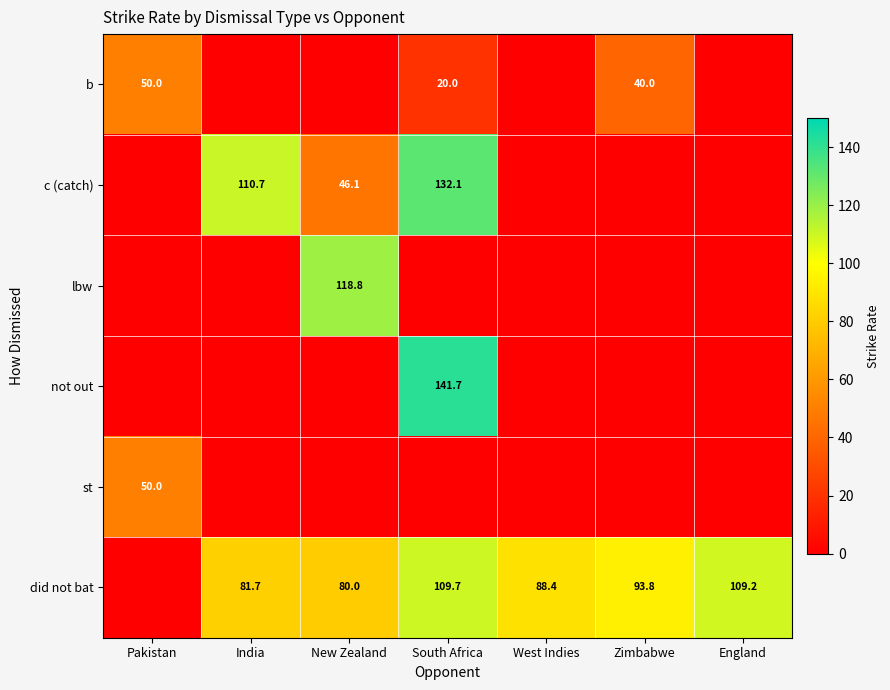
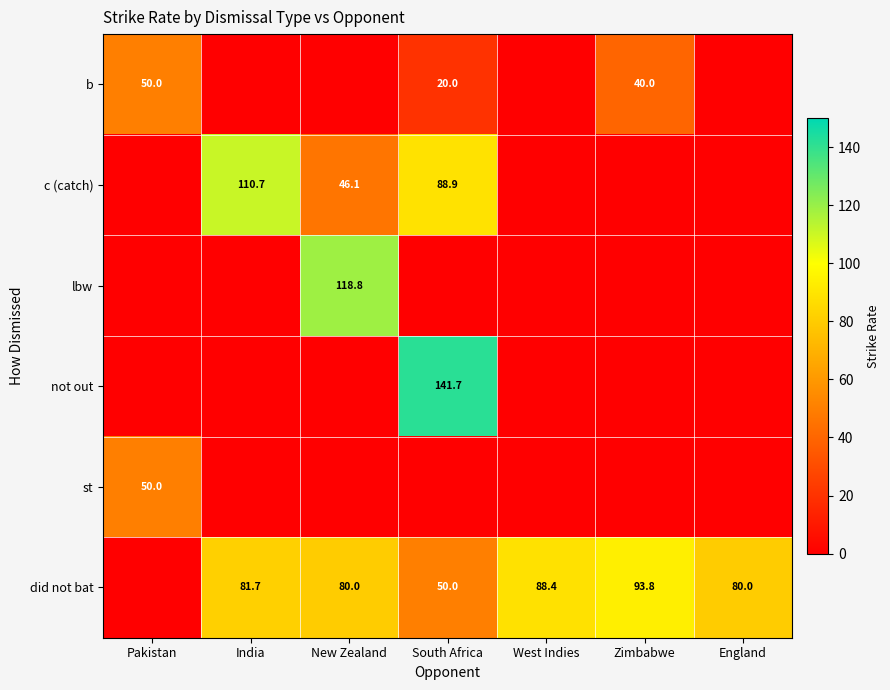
  {
    "b": {
      "Pakistan": 50.0,
      "South Africa": 20.0,
      "Zimbabwe": 40.0
    },
    "c (catch)": {
      "India": 110.7,
      "New Zealand": 46.1,
-     "South Africa": 132.1
+     "South Africa": 88.9
    },
    "lbw": {
      "New Zealand": 118.8
    },
    "not out": {
      "South Africa": 141.7
    },
    "st": {
      "Pakistan": 50.0
    },
    "did not bat": {
      "India": 81.7,
      "New Zealand": 80.0,
-     "South Africa": 109.7,
+     "South Africa": 50.0,
      "West Indies": 88.4,
      "Zimbabwe": 93.8,
-     "England": 109.2
+     "England": 80.0
    }
  }
